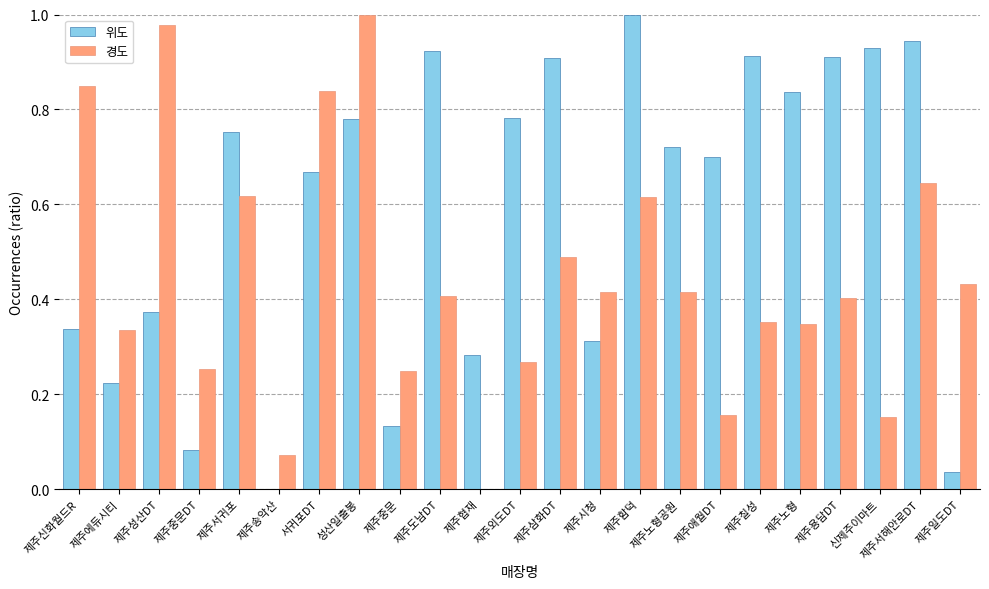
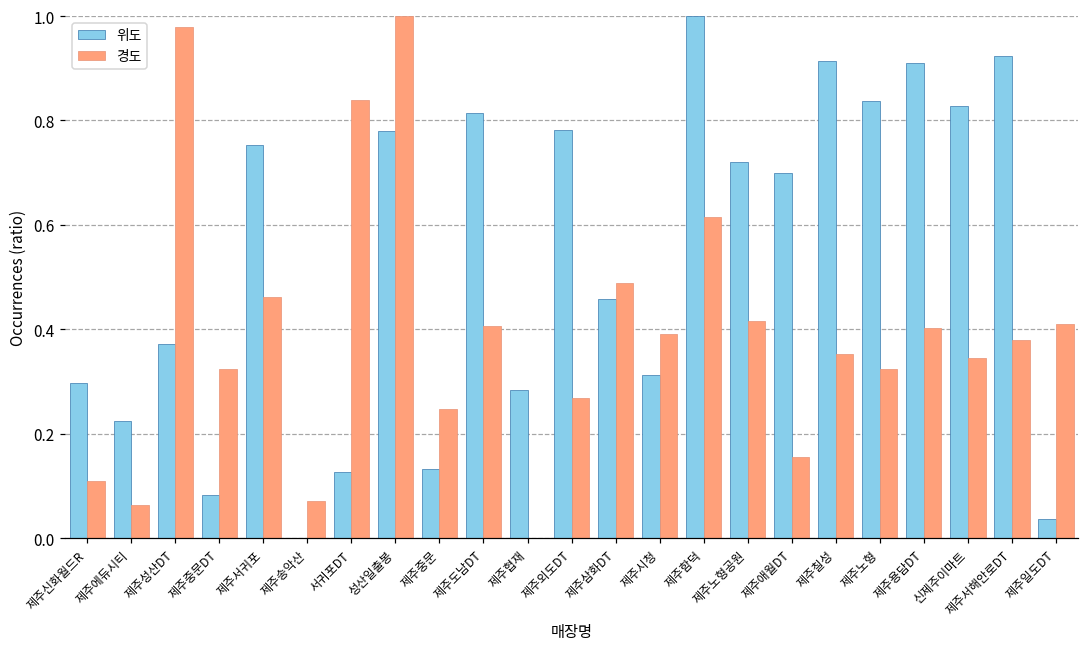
  {
    "위도": {
-     "제주신화월드R": 0.34,
+     "제주신화월드R": 0.30,
      "제주에듀시티": 0.22,
      "제주성산DT": 0.37,
      "제주중문DT": 0.08,
      "제주서귀포": 0.75,
      "제주송악산": 0.00,
-     "서귀포DT": 0.67,
+     "서귀포DT": 0.13,
      "성산일출봉": 0.78,
      "제주중문": 0.13,
-     "제주도남DT": 0.92,
+     "제주도남DT": 0.81,
      "제주협재": 0.28,
      "제주외도DT": 0.78,
-     "제주삼화DT": 0.91,
+     "제주삼화DT": 0.46,
      "제주시청": 0.31,
      "제주함덕": 1.00,
      "제주노형공원": 0.72,
      "제주애월DT": 0.70,
      "제주칠성": 0.91,
      "제주노형": 0.84,
      "제주용담DT": 0.91,
-     "신제주이마트": 0.93,
-     "제주서해안로DT": 0.94,
+     "신제주이마트": 0.83,
+     "제주서해안로DT": 0.92,
      "제주일도DT": 0.04
    },
    "경도": {
-     "제주신화월드R": 0.85,
-     "제주에듀시티": 0.34,
+     "제주신화월드R": 0.11,
+     "제주에듀시티": 0.06,
      "제주성산DT": 0.98,
-     "제주중문DT": 0.25,
-     "제주서귀포": 0.62,
+     "제주중문DT": 0.32,
+     "제주서귀포": 0.46,
      "제주송악산": 0.07,
      "서귀포DT": 0.84,
      "성산일출봉": 1.00,
      "제주중문": 0.25,
      "제주도남DT": 0.41,
      "제주협재": 0.00,
      "제주외도DT": 0.27,
      "제주삼화DT": 0.49,
-     "제주시청": 0.42,
+     "제주시청": 0.39,
      "제주함덕": 0.62,
      "제주노형공원": 0.42,
      "제주애월DT": 0.16,
      "제주칠성": 0.35,
-     "제주노형": 0.35,
+     "제주노형": 0.32,
      "제주용담DT": 0.40,
-     "신제주이마트": 0.15,
-     "제주서해안로DT": 0.65,
-     "제주일도DT": 0.43
+     "신제주이마트": 0.35,
+     "제주서해안로DT": 0.38,
+     "제주일도DT": 0.41
    }
  }
